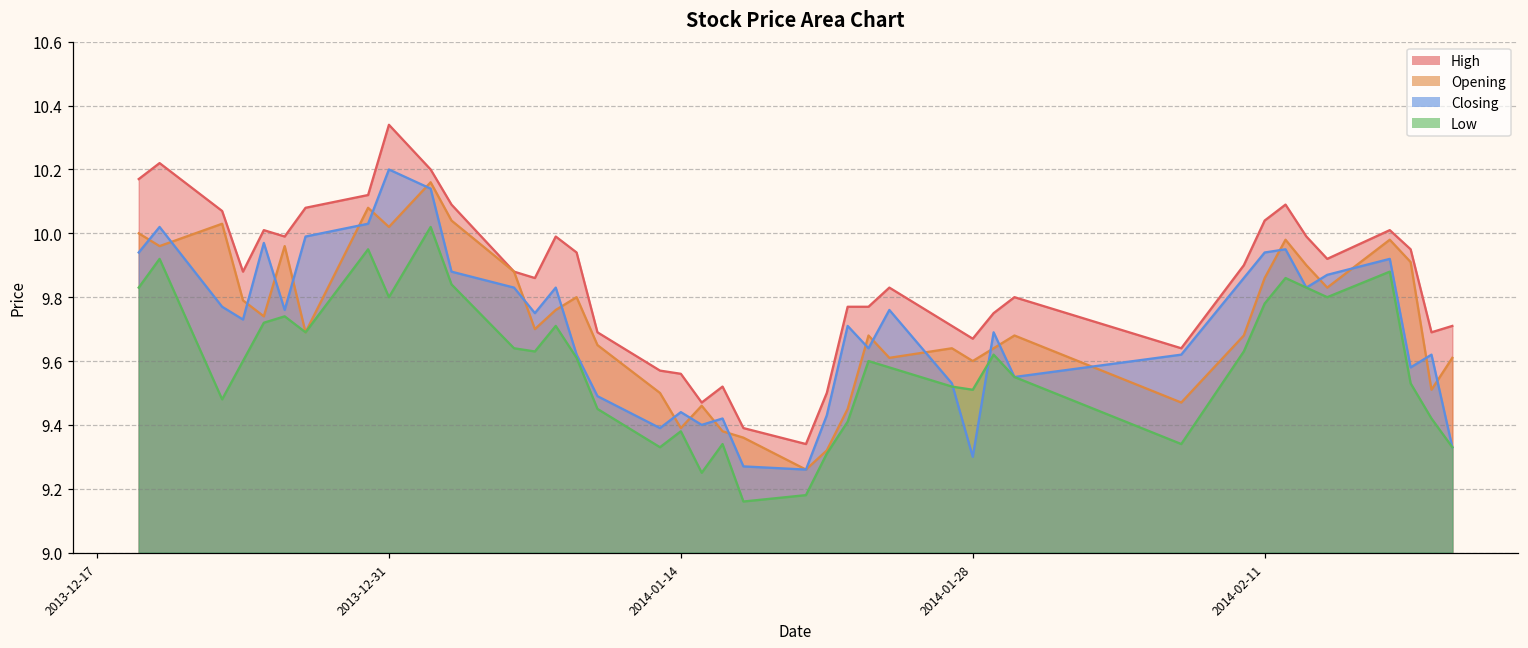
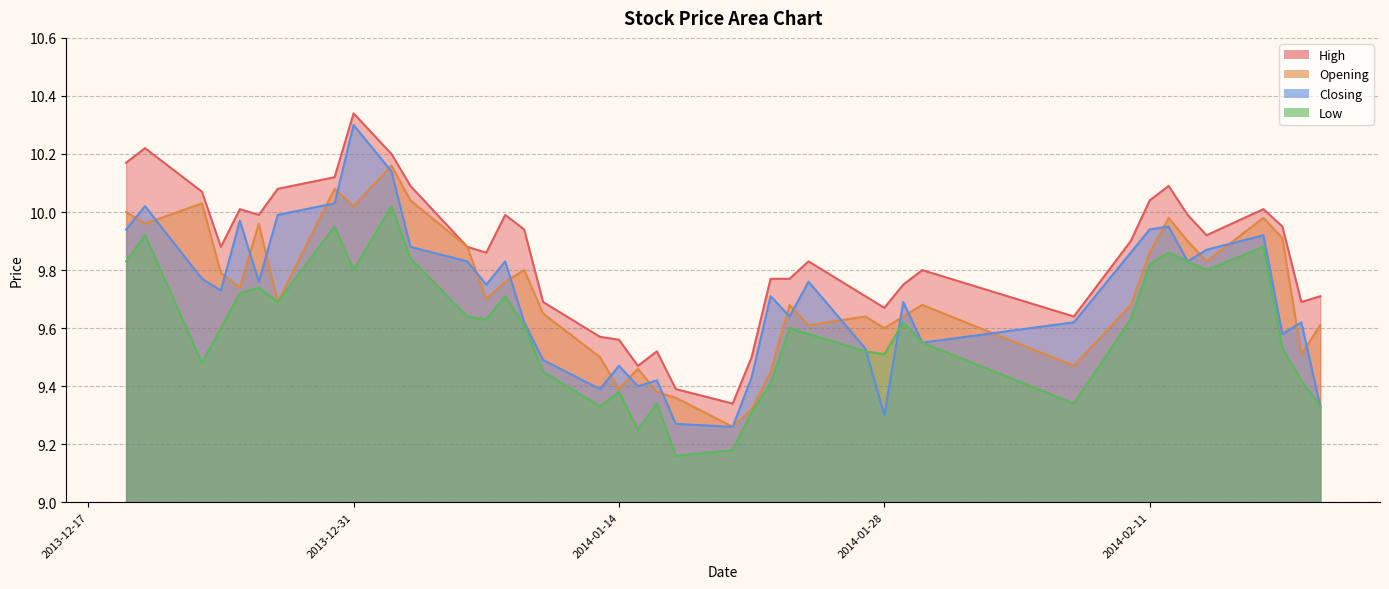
  {
    "Closing": {
-     "2013-12-31": 10.2,
-     "2014-01-14": 9.44,
+     "2013-12-31": 10.3,
+     "2014-01-14": 9.47,
      "2014-01-28": 9.30,
      "2014-02-11": 9.94
    },
    "Low": {
      "2013-12-31": 9.80,
      "2014-01-14": 9.38,
      "2014-01-28": 9.51,
-     "2014-02-11": 9.78
+     "2014-02-11": 9.82
    }
  }
